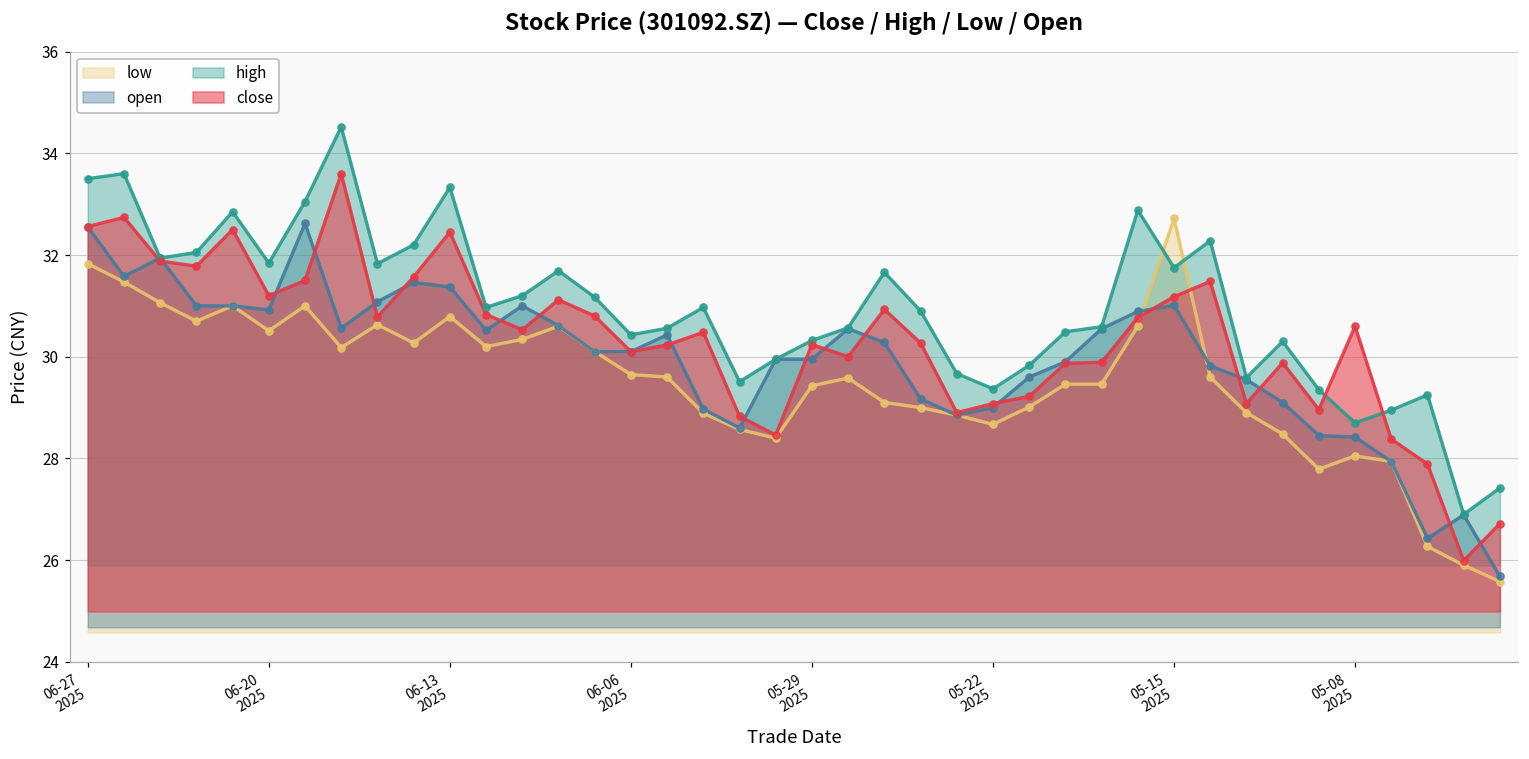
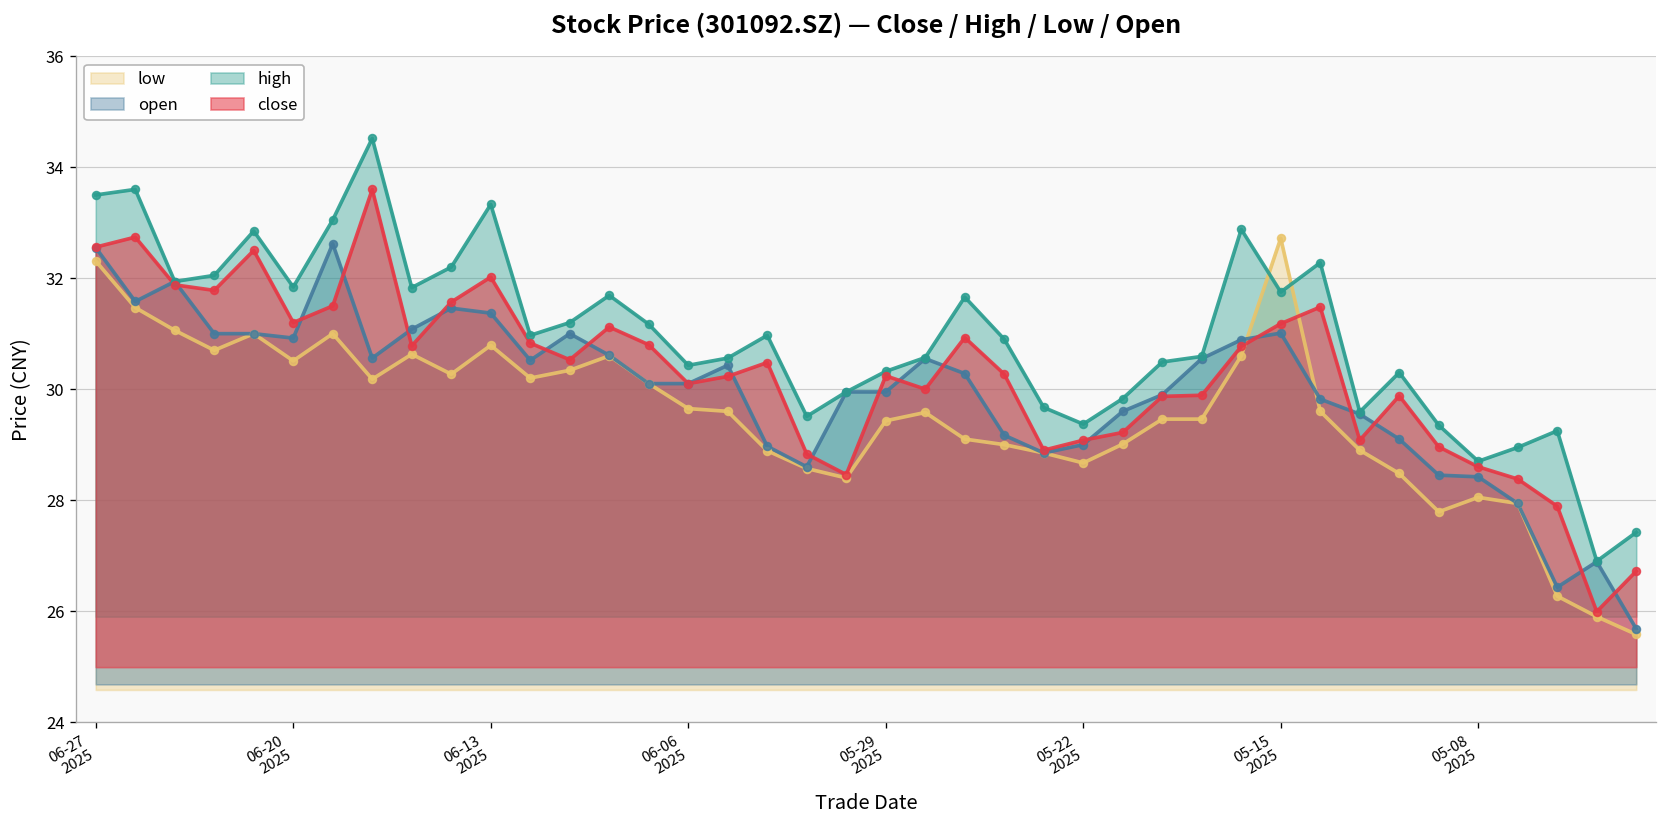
  {
    "low": {
-     "06-27 2025": 31.8,
+     "06-27 2025": 32.3,
      "06-20 2025": 30.5,
      "06-13 2025": 30.8,
      "06-06 2025": 29.7,
      "05-29 2025": 29.4,
      "05-22 2025": 28.7,
      "05-15 2025": 32.7,
      "05-08 2025": 28.1
    },
    "close": {
      "06-20 2025": 31.2,
-     "06-13 2025": 32.5,
+     "06-13 2025": 32.0,
      "05-29 2025": 30.2,
      "05-22 2025": 29.1,
      "05-15 2025": 31.2,
-     "05-08 2025": 30.6
+     "05-08 2025": 28.6
    }
  }
